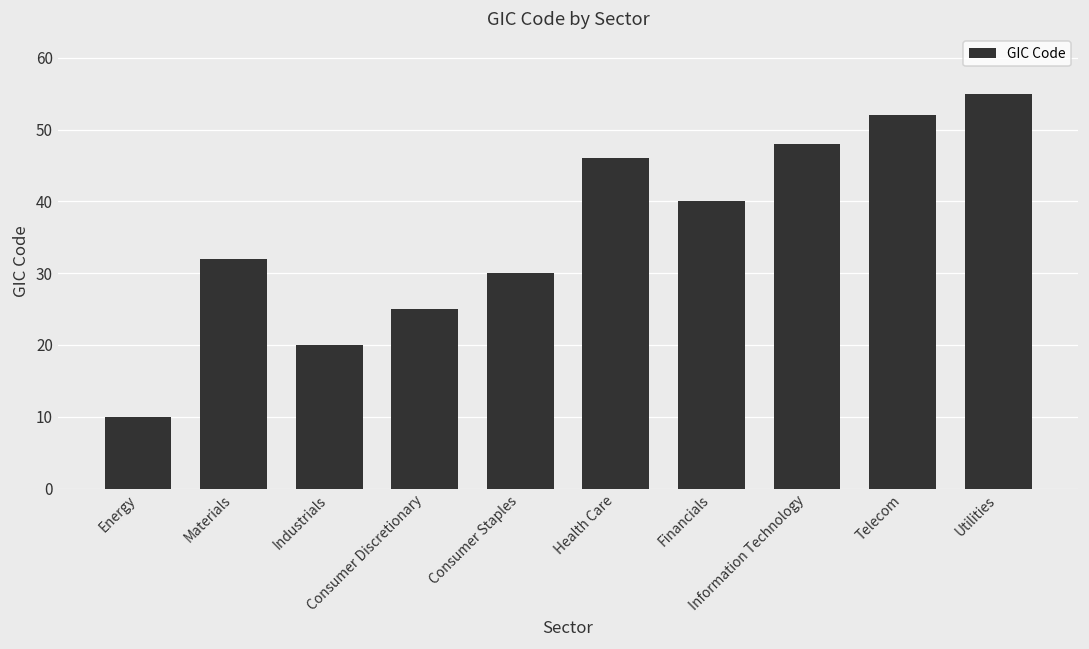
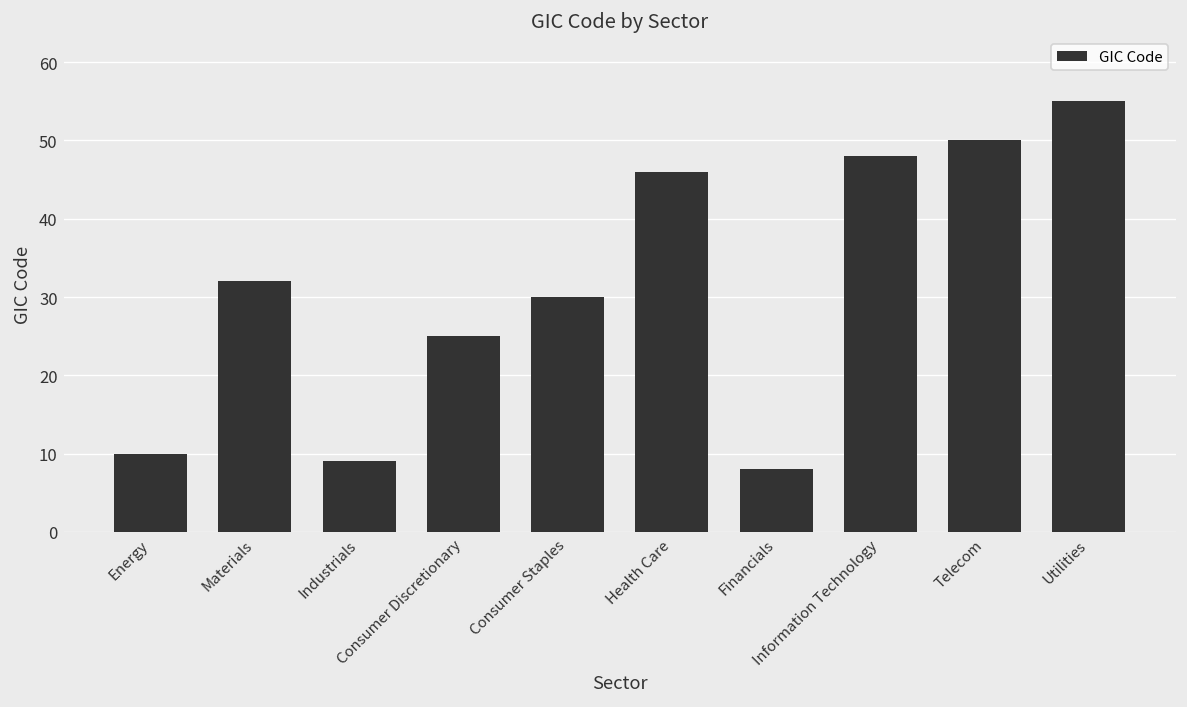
  {
    "Energy": 10,
    "Materials": 32,
-   "Industrials": 20,
+   "Industrials": 9,
    "Consumer Discretionary": 25,
    "Consumer Staples": 30,
    "Health Care": 46,
-   "Financials": 40,
+   "Financials": 8,
    "Information Technology": 48,
-   "Telecom": 52,
+   "Telecom": 50,
    "Utilities": 55
  }
